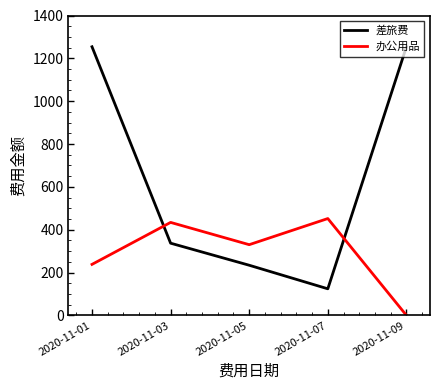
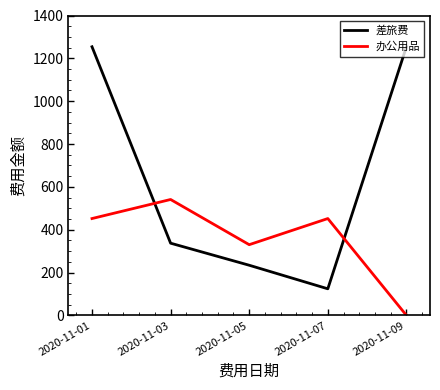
  {
    "差旅费": {
      "2020-11-01": 1250,
      "2020-11-03": 340,
      "2020-11-05": 230,
      "2020-11-07": 120
    },
    "办公用品": {
-     "2020-11-01": 240,
-     "2020-11-03": 430,
+     "2020-11-01": 450,
+     "2020-11-03": 540,
      "2020-11-05": 330,
      "2020-11-07": 450,
      "2020-11-09": 0
    }
  }
